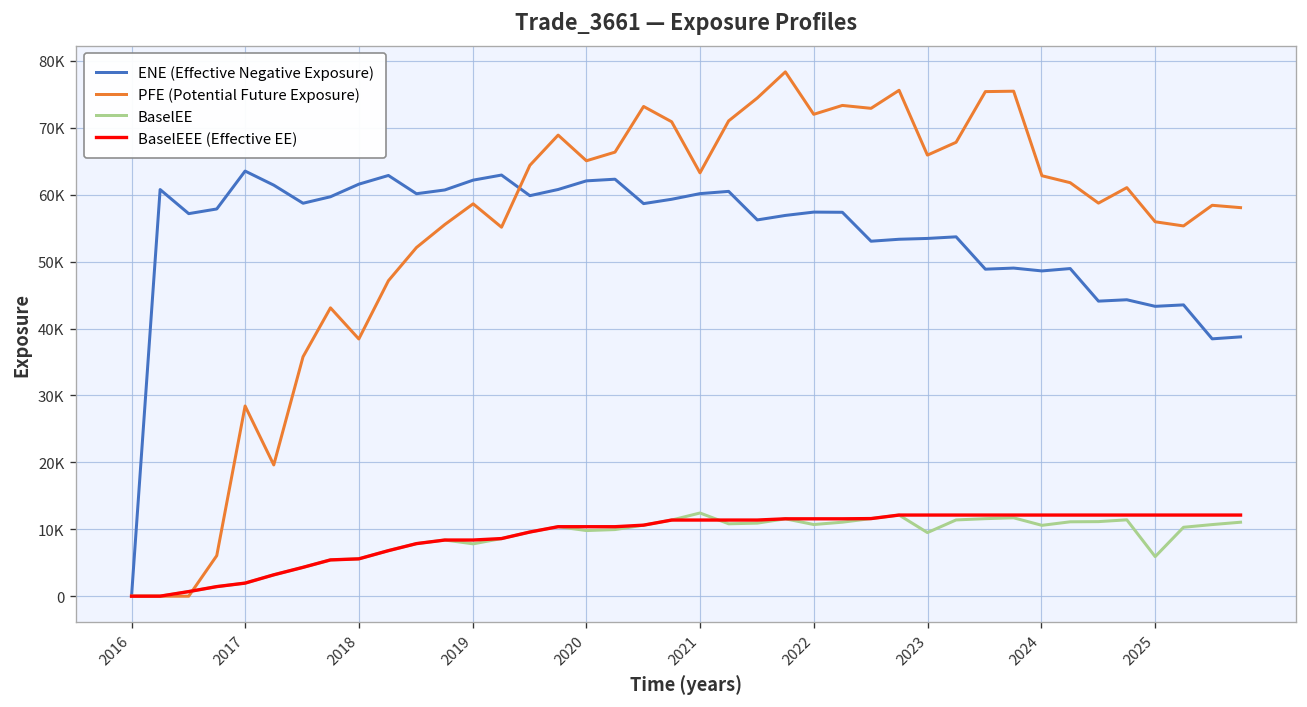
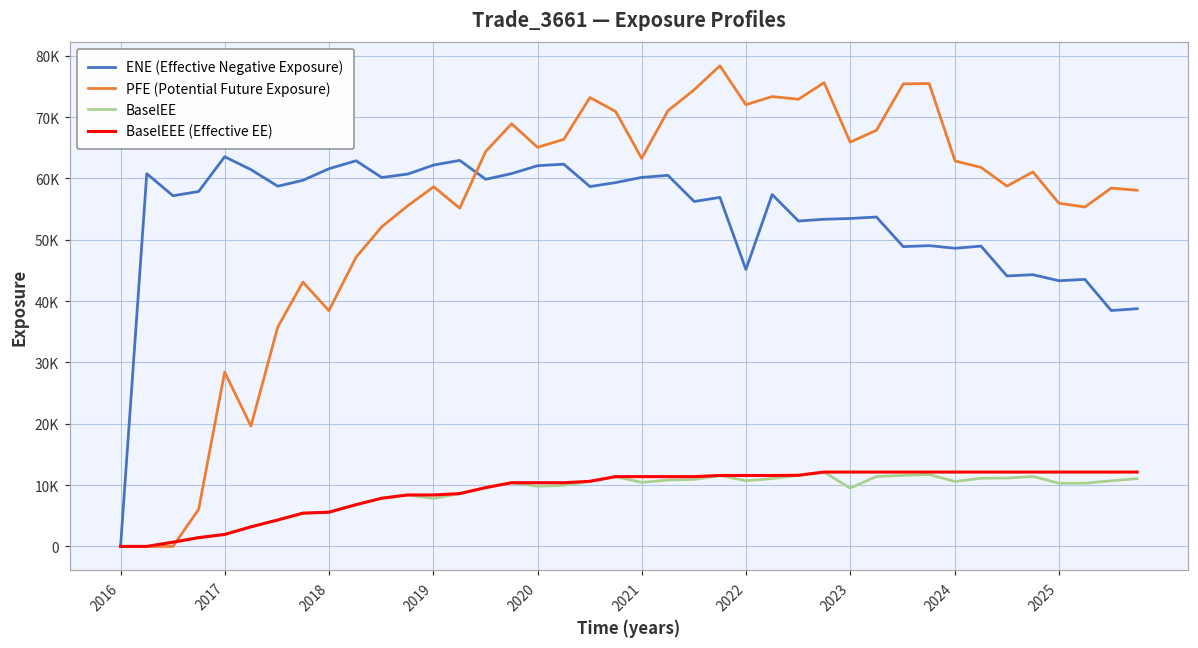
  {
    "ENE (Effective Negative Exposure)": {
      "2017": 64000,
      "2018": 62000,
      "2019": 62000,
      "2020": 62000,
      "2021": 60000,
-     "2022": 57000,
+     "2022": 45000,
      "2023": 53000,
      "2025": 43000
    },
    "PFE (Potential Future Exposure)": {
      "2017": 28000,
      "2018": 38000,
      "2019": 59000,
      "2020": 65000,
      "2021": 63000,
      "2022": 72000,
      "2023": 66000,
      "2025": 56000
    },
    "BaselEE": {
      "2019": 8000,
      "2020": 10000,
-     "2021": 12000,
+     "2021": 10000,
      "2022": 11000,
      "2023": 10000,
-     "2025": 6000
+     "2025": 10000
    },
    "BaselEEE (Effective EE)": {
      "2019": 8000,
      "2020": 10000,
      "2021": 11000,
      "2022": 12000,
      "2023": 12000,
      "2025": 12000
    }
  }
